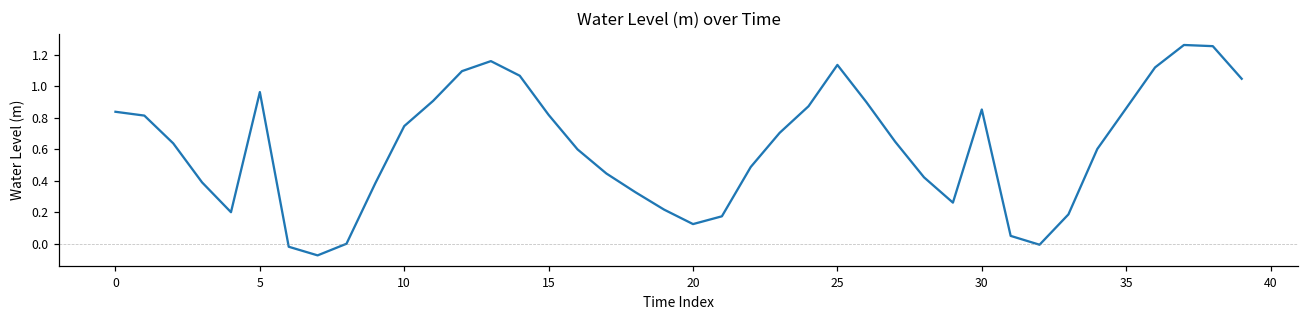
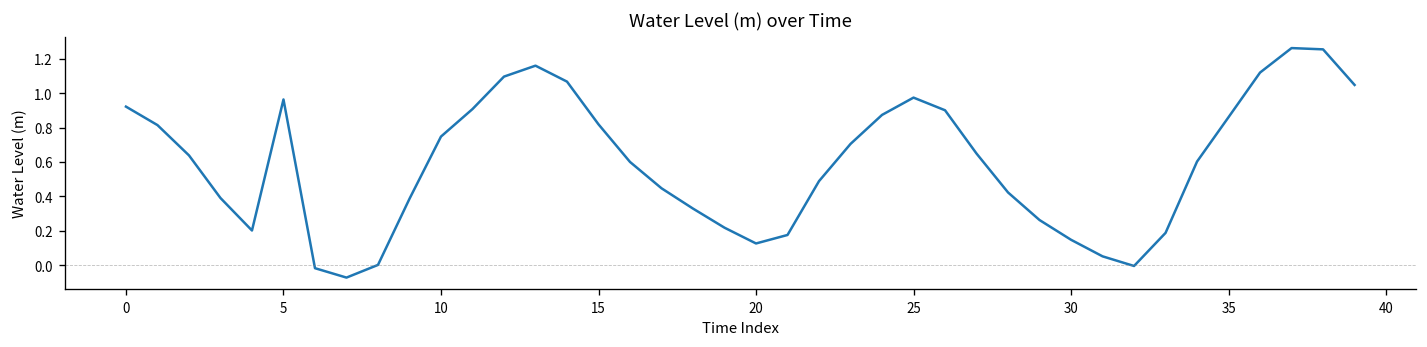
  {
-   "0": 0.84,
+   "0": 0.92,
    "5": 0.96,
    "10": 0.75,
    "15": 0.82,
    "20": 0.13,
-   "25": 1.14,
-   "30": 0.85,
+   "25": 0.97,
+   "30": 0.15,
    "35": 0.86
  }
